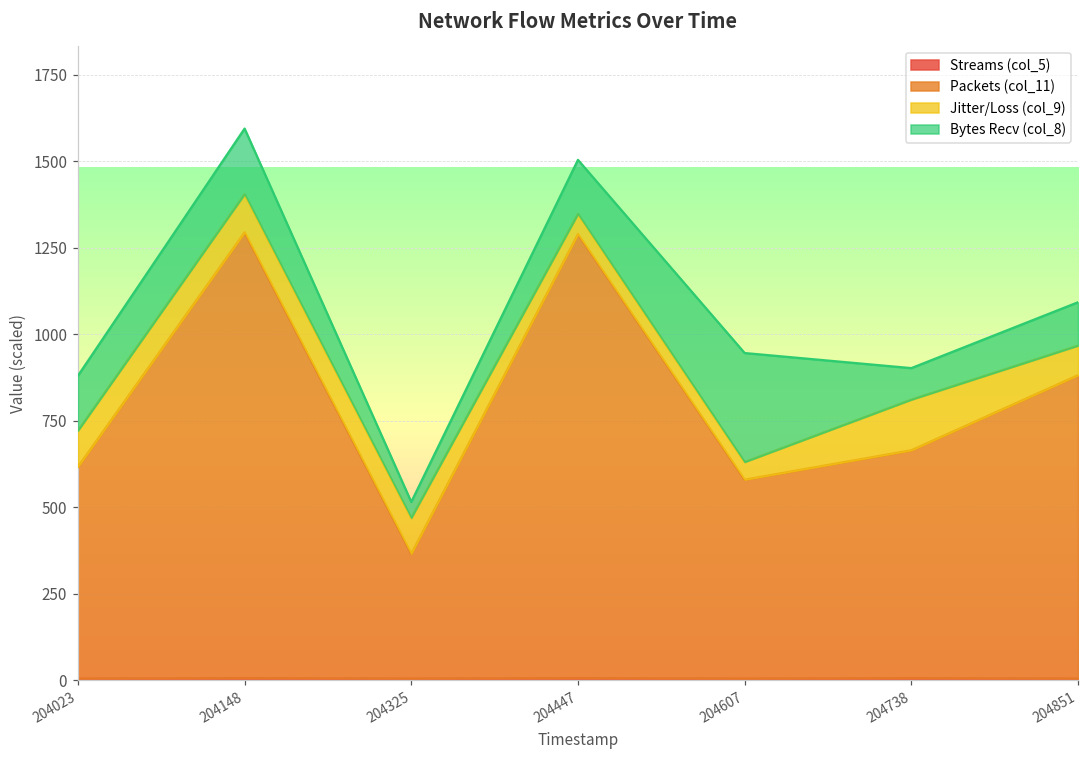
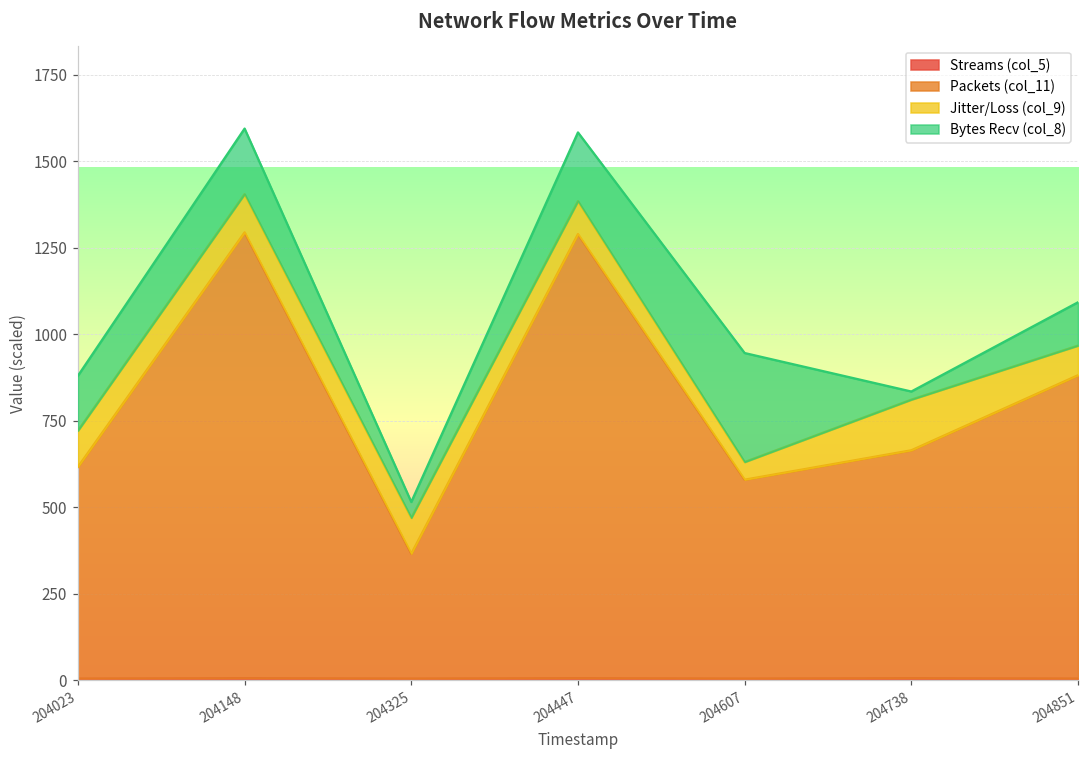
  {
    "Jitter/Loss (col_9)": {
      "204023": 100,
      "204148": 110,
      "204325": 100,
-     "204447": 60,
+     "204447": 100,
      "204607": 50,
      "204738": 150,
      "204851": 90
    },
    "Bytes Recv (col_8)": {
      "204023": 160,
      "204148": 190,
      "204325": 50,
-     "204447": 160,
+     "204447": 200,
      "204607": 320,
-     "204738": 90,
+     "204738": 20,
      "204851": 130
    }
  }
